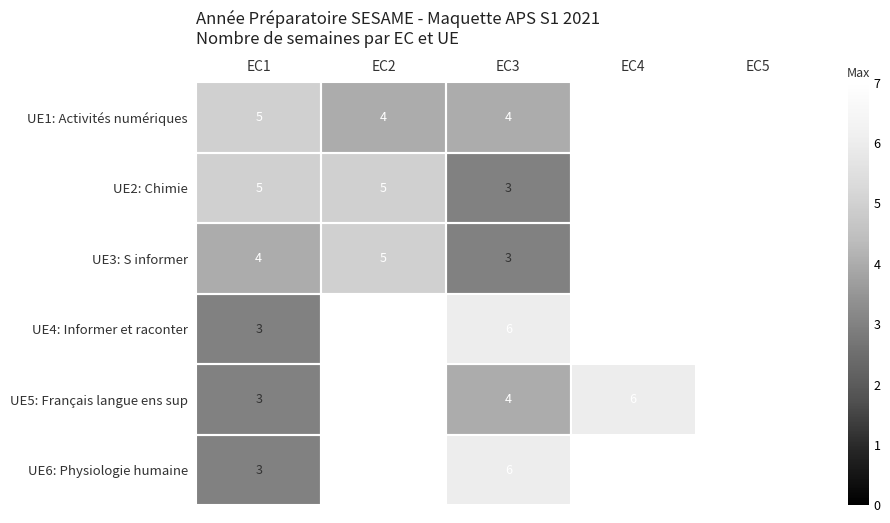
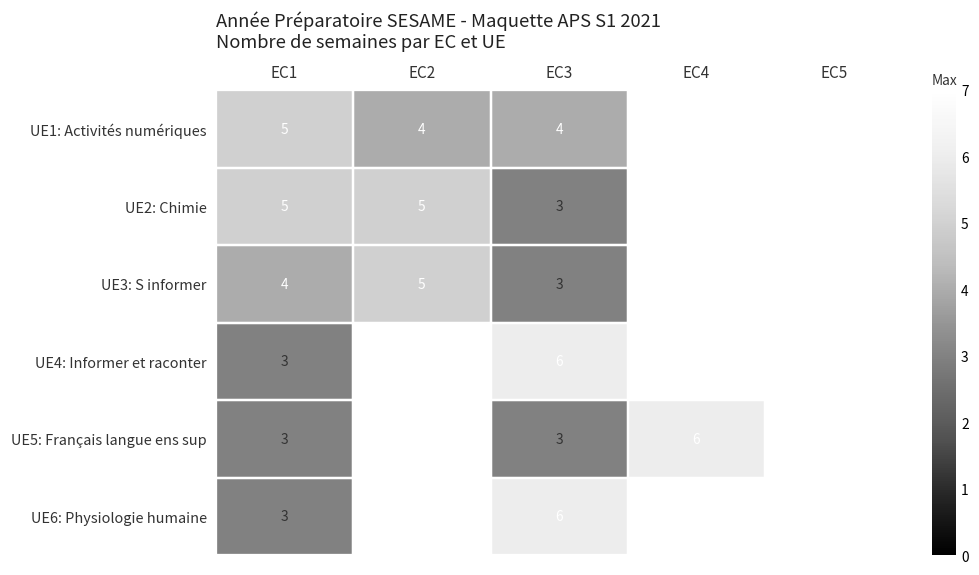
  {
    "UE1: Activités numériques": {
      "EC2": 4,
      "EC3": 4
    },
    "UE2: Chimie": {
      "EC3": 3
    },
    "UE3: S informer": {
      "EC1": 4,
      "EC3": 3
    },
    "UE4: Informer et raconter": {
      "EC1": 3
    },
    "UE5: Français langue ens sup": {
      "EC1": 3,
-     "EC3": 4
+     "EC3": 3
    },
    "UE6: Physiologie humaine": {
      "EC1": 3
    }
  }
